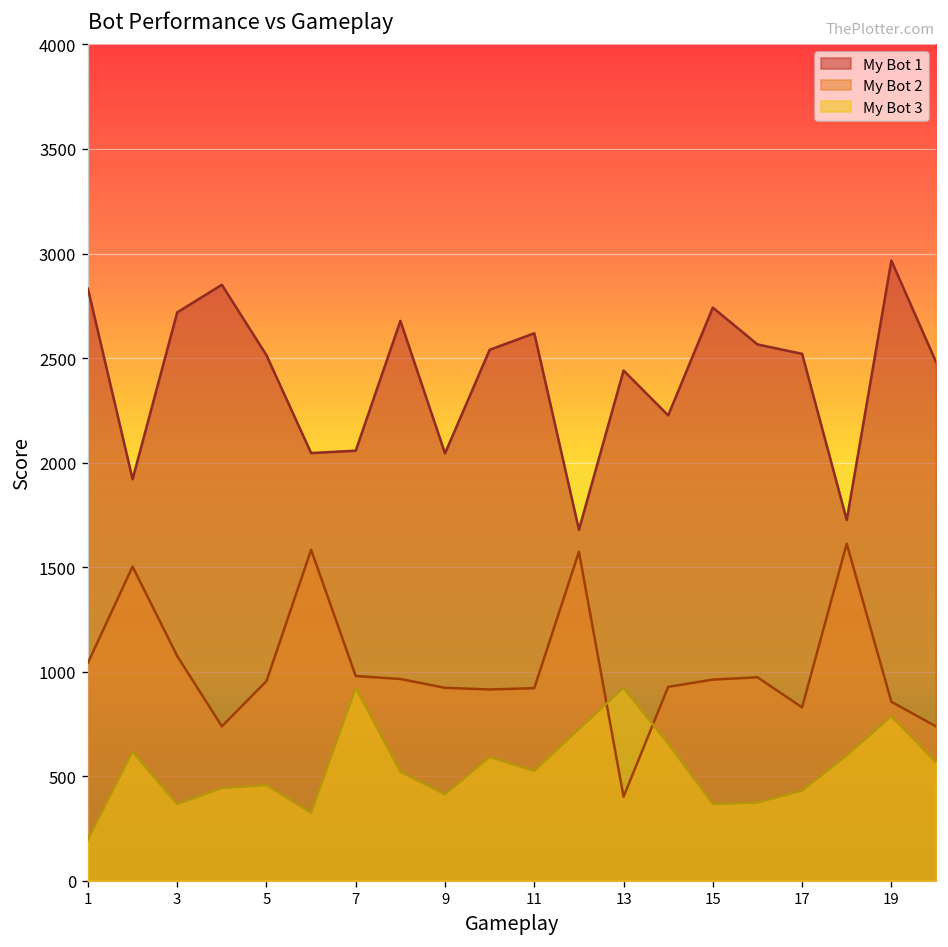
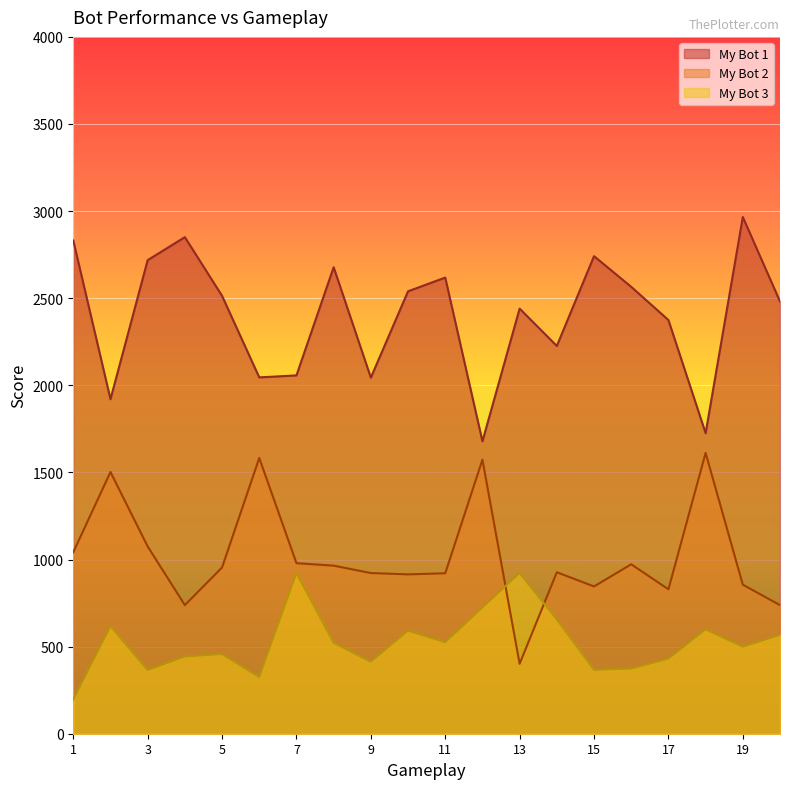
  {
    "My Bot 1": {
      "1": 2830,
      "3": 2720,
      "5": 2510,
      "7": 2060,
      "9": 2040,
      "11": 2620,
      "13": 2440,
      "15": 2740,
-     "17": 2520,
+     "17": 2370,
      "19": 2970
    },
    "My Bot 2": {
      "1": 1040,
      "3": 1070,
      "5": 950,
      "7": 980,
      "9": 920,
      "11": 920,
      "13": 400,
-     "15": 960,
+     "15": 850,
      "17": 830,
      "19": 860
    },
    "My Bot 3": {
      "1": 200,
      "3": 370,
      "5": 460,
      "7": 920,
      "9": 410,
      "11": 530,
      "13": 920,
      "15": 370,
      "17": 430,
-     "19": 790
+     "19": 500
    }
  }
